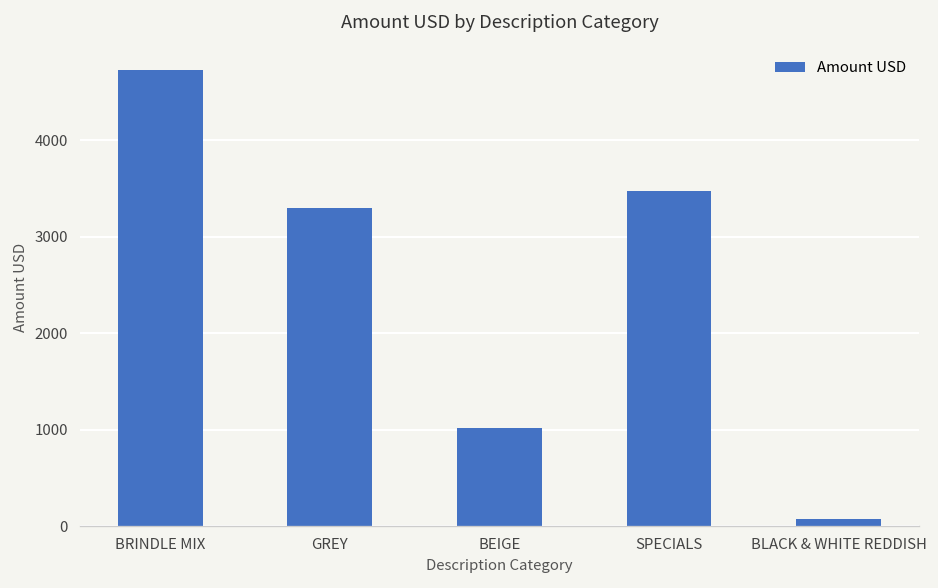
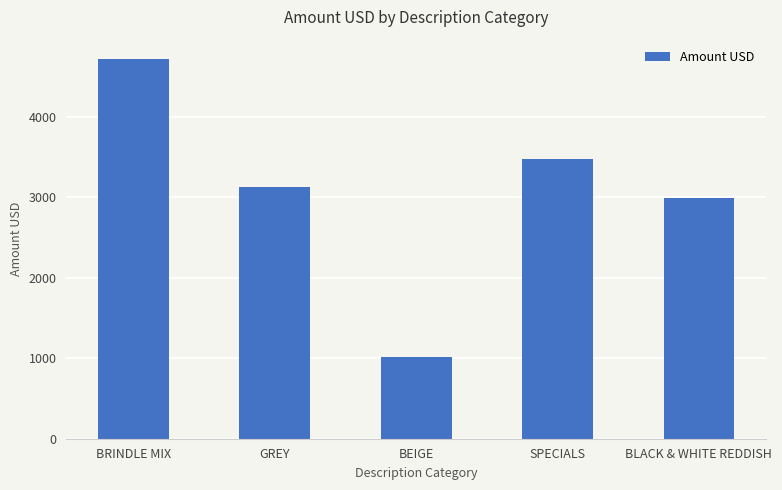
  {
    "BRINDLE MIX": 4700,
-   "GREY": 3300,
+   "GREY": 3100,
    "BEIGE": 1000,
    "SPECIALS": 3500,
-   "BLACK & WHITE REDDISH": 100
+   "BLACK & WHITE REDDISH": 3000
  }
